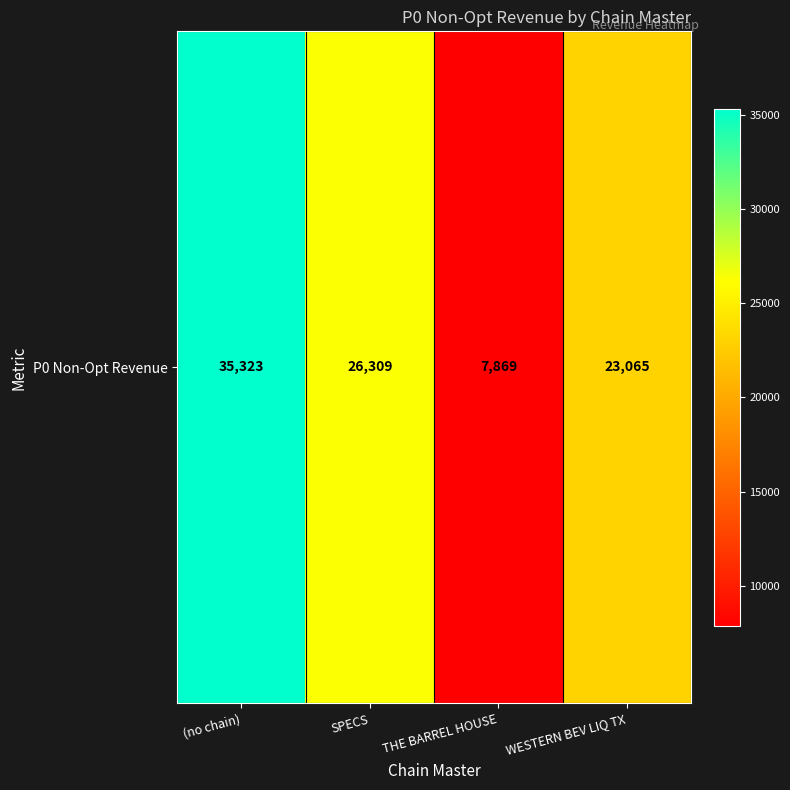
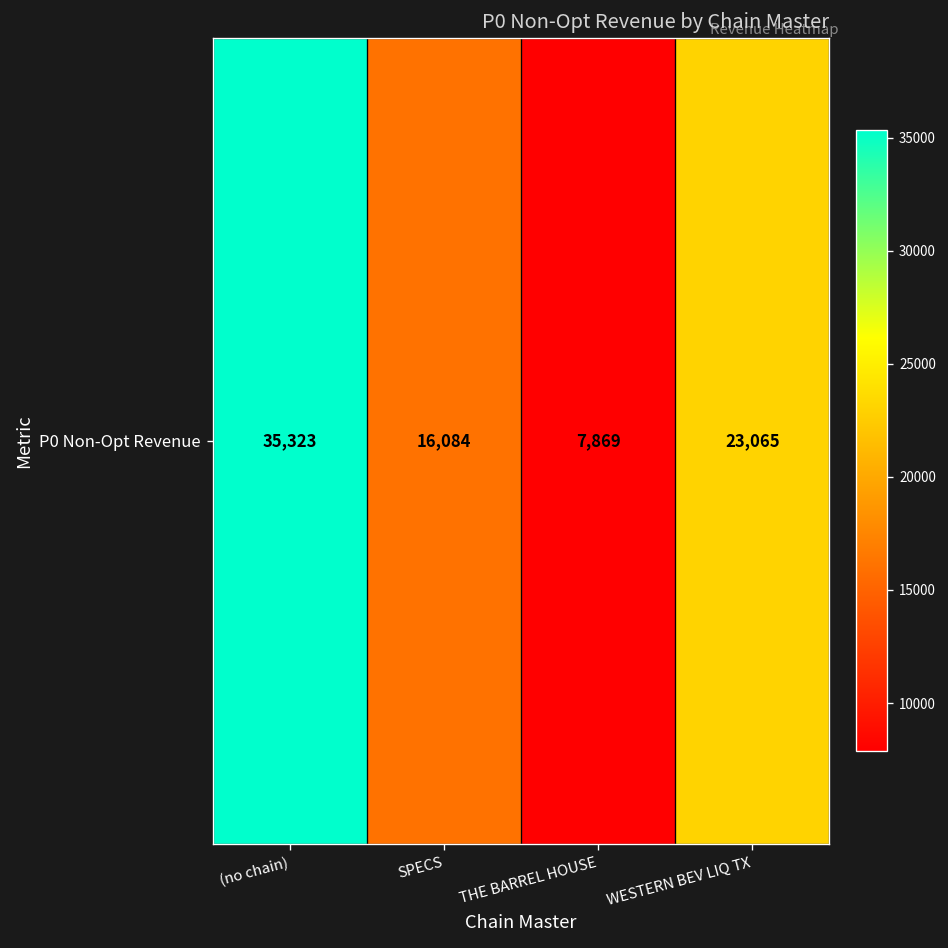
  {
    "P0 Non-Opt Revenue": {
      "(no chain)": "35,323",
-     "SPECS": "26,309",
+     "SPECS": "16,084",
      "THE BARREL HOUSE": "7,869",
      "WESTERN BEV LIQ TX": "23,065"
    }
  }
